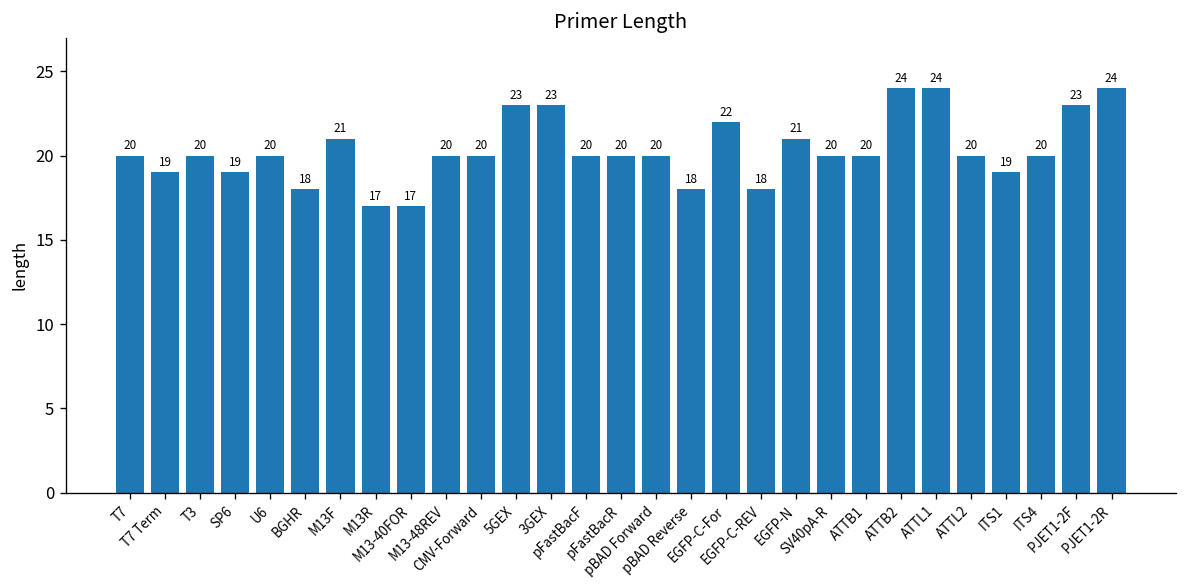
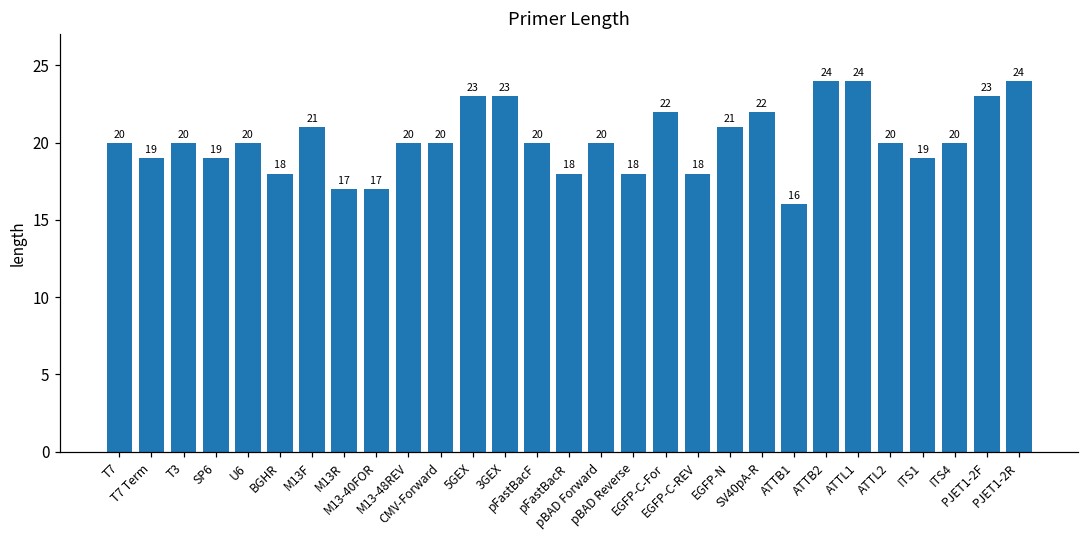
  {
    "T7": 20,
    "T7 Term": 19,
    "T3": 20,
    "SP6": 19,
    "U6": 20,
    "BGHR": 18,
    "M13F": 21,
    "M13R": 17,
    "M13-40FOR": 17,
    "M13-48REV": 20,
    "CMV-Forward": 20,
    "5GEX": 23,
    "3GEX": 23,
    "pFastBacF": 20,
-   "pFastBacR": 20,
+   "pFastBacR": 18,
    "pBAD Forward": 20,
    "pBAD Reverse": 18,
    "EGFP-C-For": 22,
    "EGFP-C-REV": 18,
    "EGFP-N": 21,
-   "SV40pA-R": 20,
-   "ATTB1": 20,
+   "SV40pA-R": 22,
+   "ATTB1": 16,
    "ATTB2": 24,
    "ATTL1": 24,
    "ATTL2": 20,
    "ITS1": 19,
    "ITS4": 20,
    "PJET1-2F": 23,
    "PJET1-2R": 24
  }
